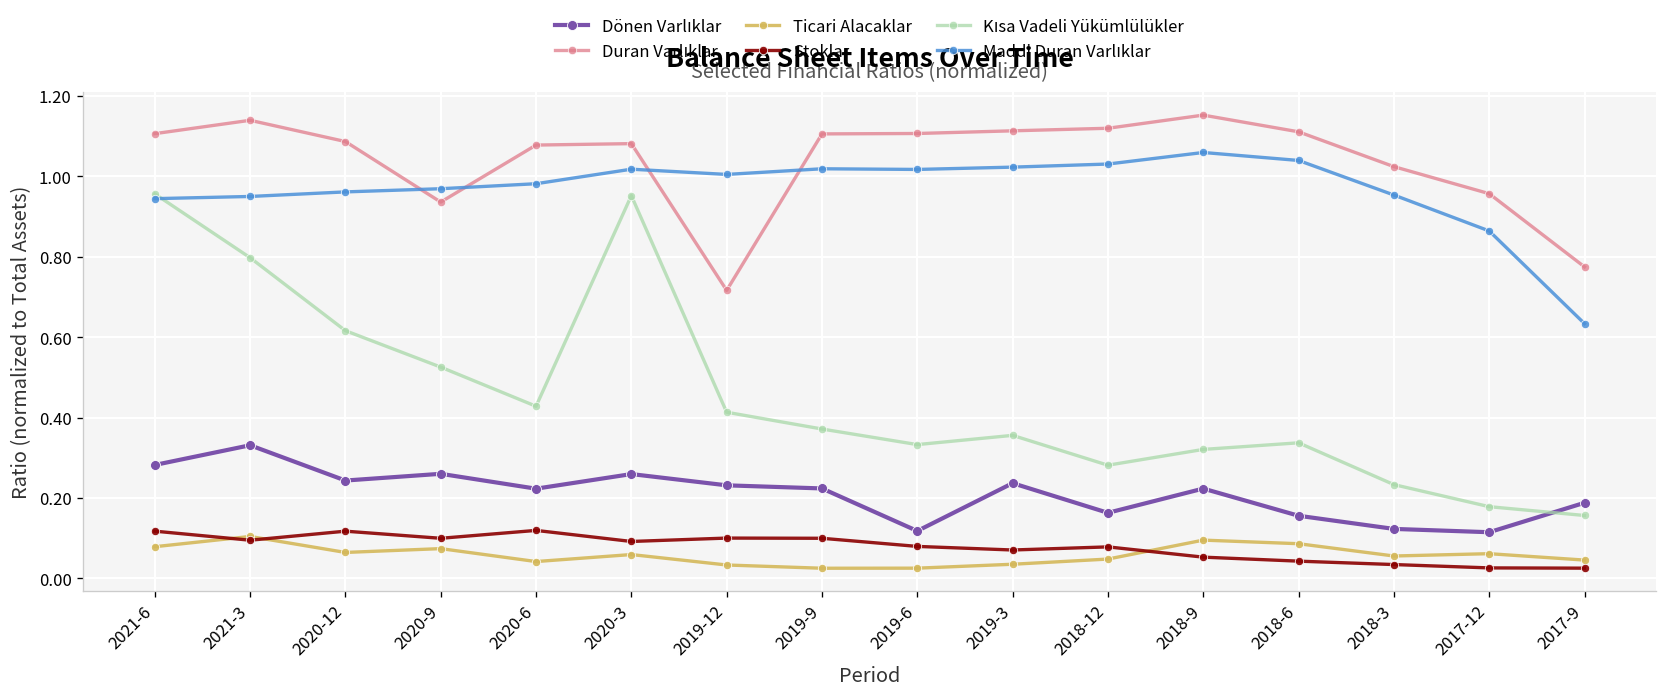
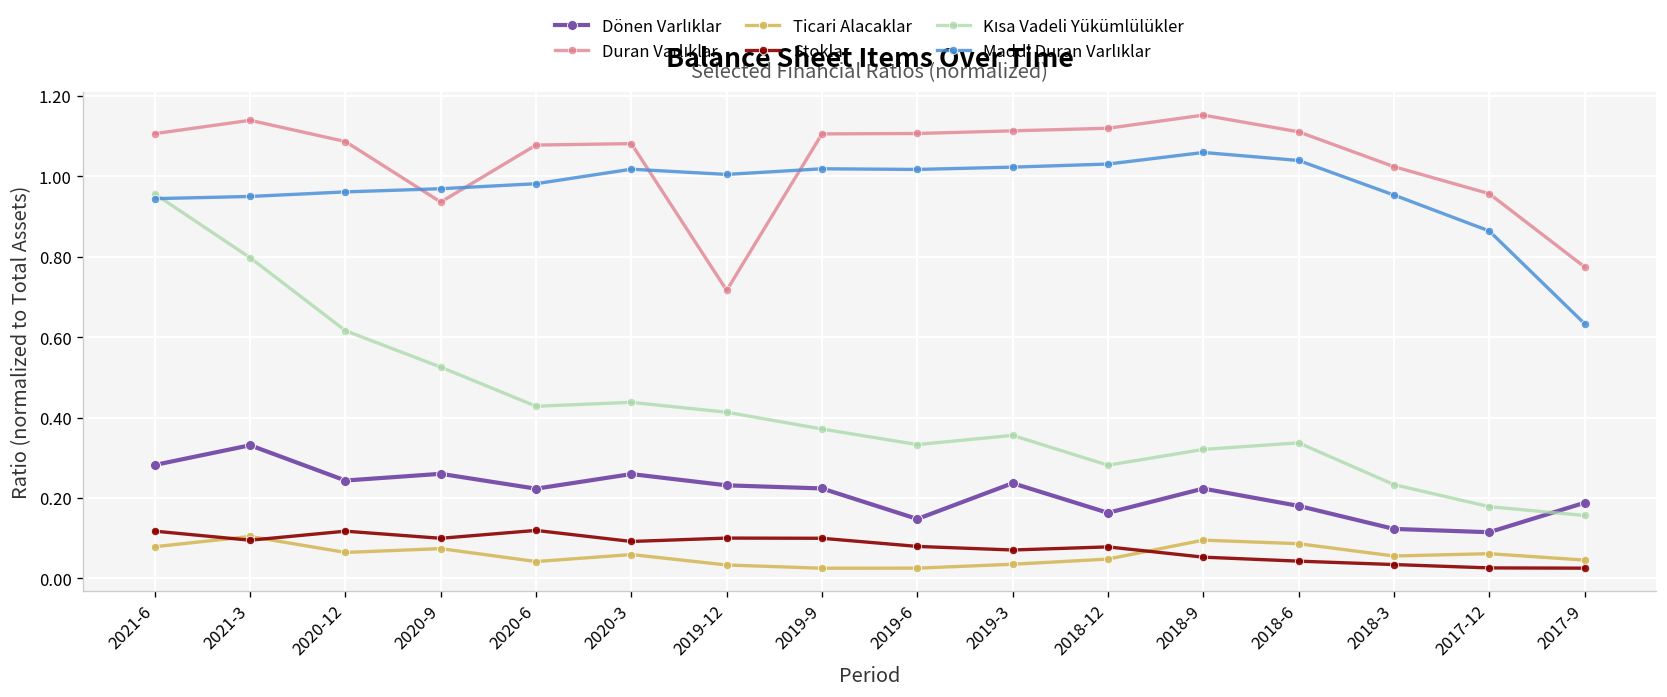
  {
    "Dönen Varlıklar": {
      "2021-6": 0.28,
      "2021-3": 0.33,
      "2020-12": 0.24,
      "2020-9": 0.26,
      "2020-6": 0.22,
      "2020-3": 0.26,
      "2019-12": 0.23,
      "2019-9": 0.22,
-     "2019-6": 0.12,
+     "2019-6": 0.15,
      "2019-3": 0.24,
      "2018-12": 0.16,
      "2018-9": 0.22,
-     "2018-6": 0.16,
+     "2018-6": 0.18,
      "2018-3": 0.12,
      "2017-12": 0.11,
      "2017-9": 0.19
    },
    "Duran Varlıklar": {
      "2021-6": 1.11,
      "2021-3": 1.14,
      "2020-12": 1.09,
      "2020-9": 0.94,
      "2020-6": 1.08,
      "2020-3": 1.08,
      "2019-12": 0.72,
      "2019-9": 1.11,
      "2019-6": 1.11,
      "2019-3": 1.11,
      "2018-12": 1.12,
      "2018-9": 1.15,
      "2018-6": 1.11,
      "2018-3": 1.02,
      "2017-12": 0.96,
      "2017-9": 0.78
    },
    "Ticari Alacaklar": {
      "2021-6": 0.08,
      "2021-3": 0.10,
      "2020-12": 0.06,
      "2020-9": 0.07,
      "2020-6": 0.04,
      "2020-3": 0.06,
      "2019-12": 0.03,
      "2019-9": 0.03,
      "2019-6": 0.03,
      "2019-3": 0.04,
      "2018-12": 0.05,
      "2018-9": 0.10,
      "2018-6": 0.09,
      "2018-3": 0.06,
      "2017-12": 0.06,
      "2017-9": 0.05
    },
    "Stoklar": {
      "2021-6": 0.12,
      "2021-3": 0.10,
      "2020-12": 0.12,
      "2020-9": 0.10,
      "2020-6": 0.12,
      "2020-3": 0.09,
      "2019-12": 0.10,
      "2019-9": 0.10,
      "2019-6": 0.08,
      "2019-3": 0.07,
      "2018-12": 0.08,
      "2018-9": 0.05,
      "2018-6": 0.04,
      "2018-3": 0.03,
      "2017-12": 0.03,
      "2017-9": 0.03
    },
    "Kısa Vadeli Yükümlülükler": {
      "2021-6": 0.96,
      "2021-3": 0.80,
      "2020-12": 0.62,
      "2020-9": 0.53,
      "2020-6": 0.43,
-     "2020-3": 0.95,
+     "2020-3": 0.44,
      "2019-12": 0.41,
      "2019-9": 0.37,
      "2019-6": 0.33,
      "2019-3": 0.36,
      "2018-12": 0.28,
      "2018-9": 0.32,
      "2018-6": 0.34,
      "2018-3": 0.23,
      "2017-12": 0.18,
      "2017-9": 0.16
    },
    "Maddi Duran Varlıklar": {
      "2021-6": 0.94,
      "2021-3": 0.95,
      "2020-12": 0.96,
      "2020-9": 0.97,
      "2020-6": 0.98,
      "2020-3": 1.02,
      "2019-12": 1.01,
      "2019-9": 1.02,
      "2019-6": 1.02,
      "2019-3": 1.02,
      "2018-12": 1.03,
      "2018-9": 1.06,
      "2018-6": 1.04,
      "2018-3": 0.95,
      "2017-12": 0.86,
      "2017-9": 0.63
    }
  }
